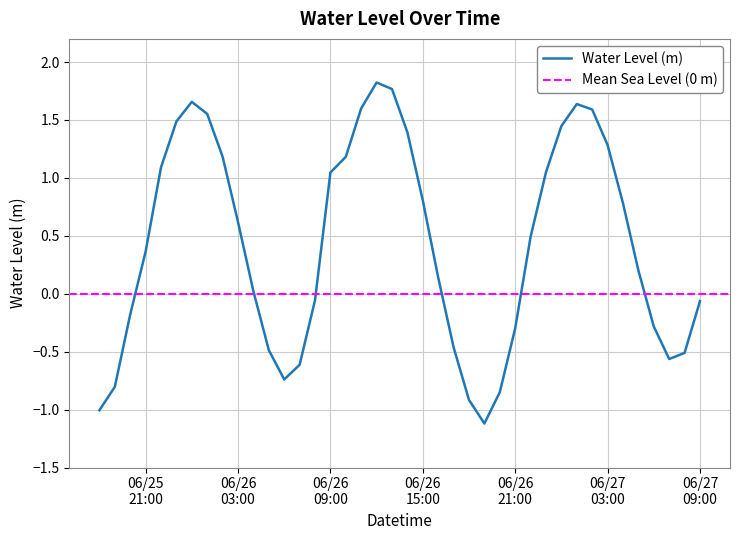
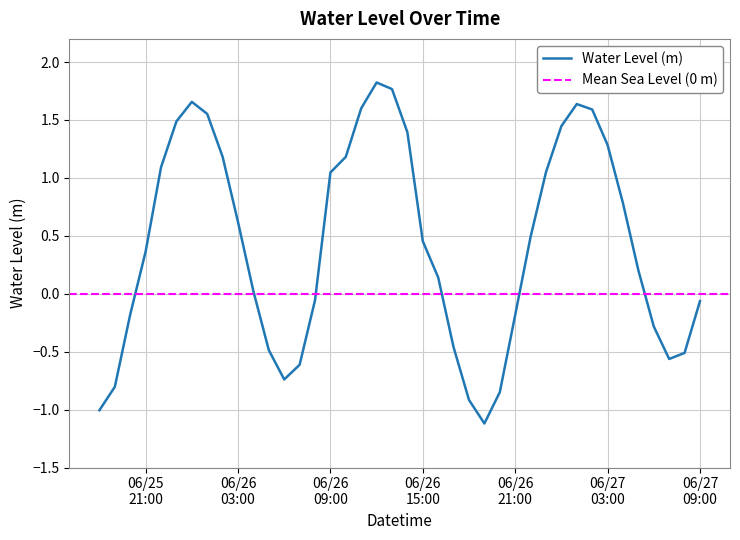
  {
    "06/25 21:00": 0.36,
    "06/26 03:00": 0.62,
    "06/26 09:00": 1.05,
-   "06/26 15:00": 0.81,
-   "06/26 21:00": -0.30,
+   "06/26 15:00": 0.45,
+   "06/26 21:00": -0.18,
    "06/27 03:00": 1.28,
    "06/27 09:00": -0.06
  }
